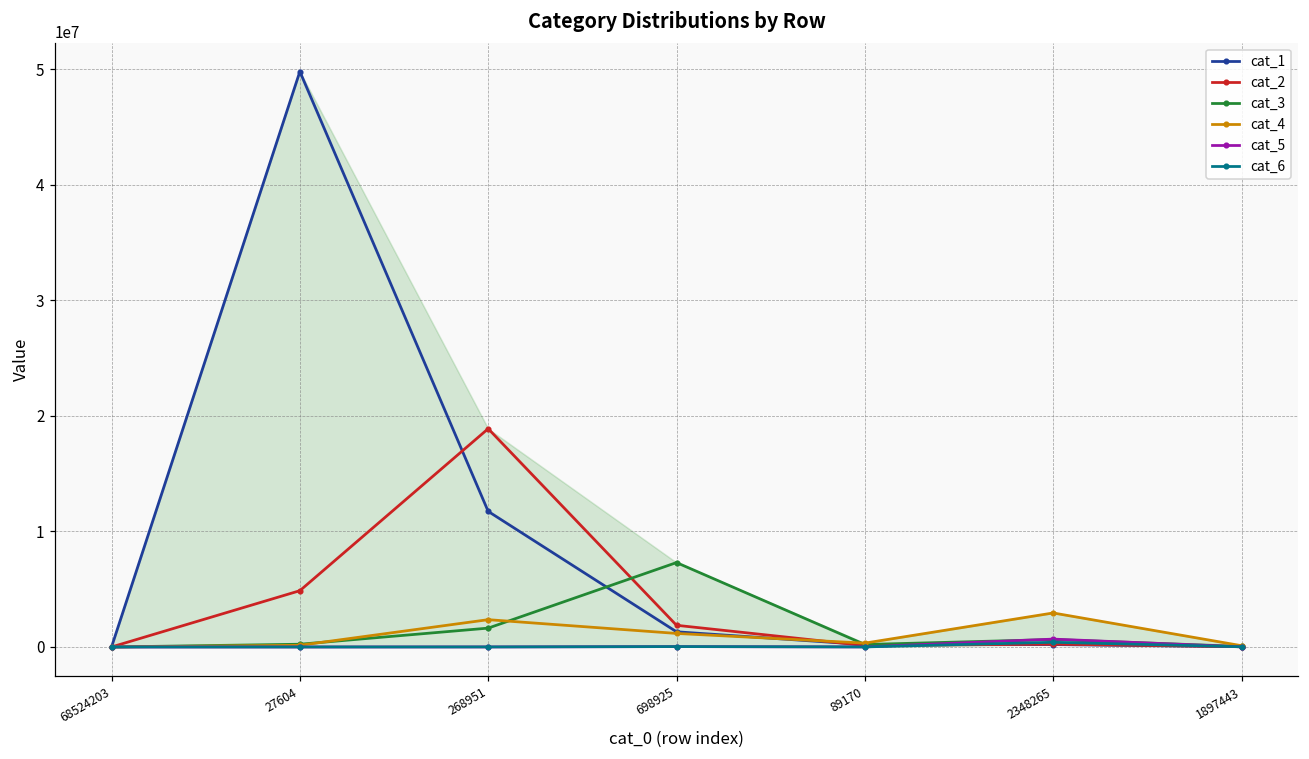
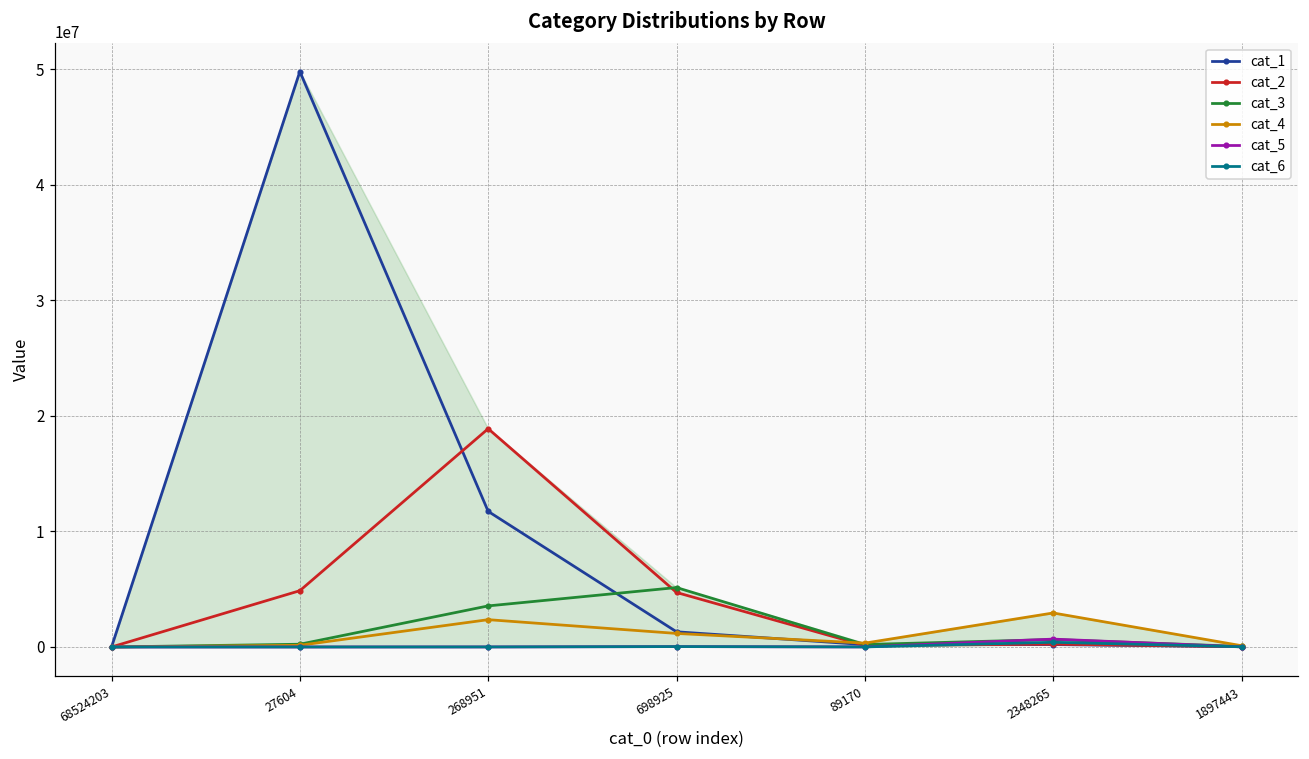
  {
    "cat_1": {
      "268951": 11700000
    },
    "cat_2": {
      "27604": 4900000,
-     "698925": 1900000
+     "698925": 4700000
    },
    "cat_3": {
-     "268951": 1600000,
-     "698925": 7300000
+     "268951": 3600000,
+     "698925": 5100000
    },
    "cat_4": {
      "268951": 2400000
    }
  }
